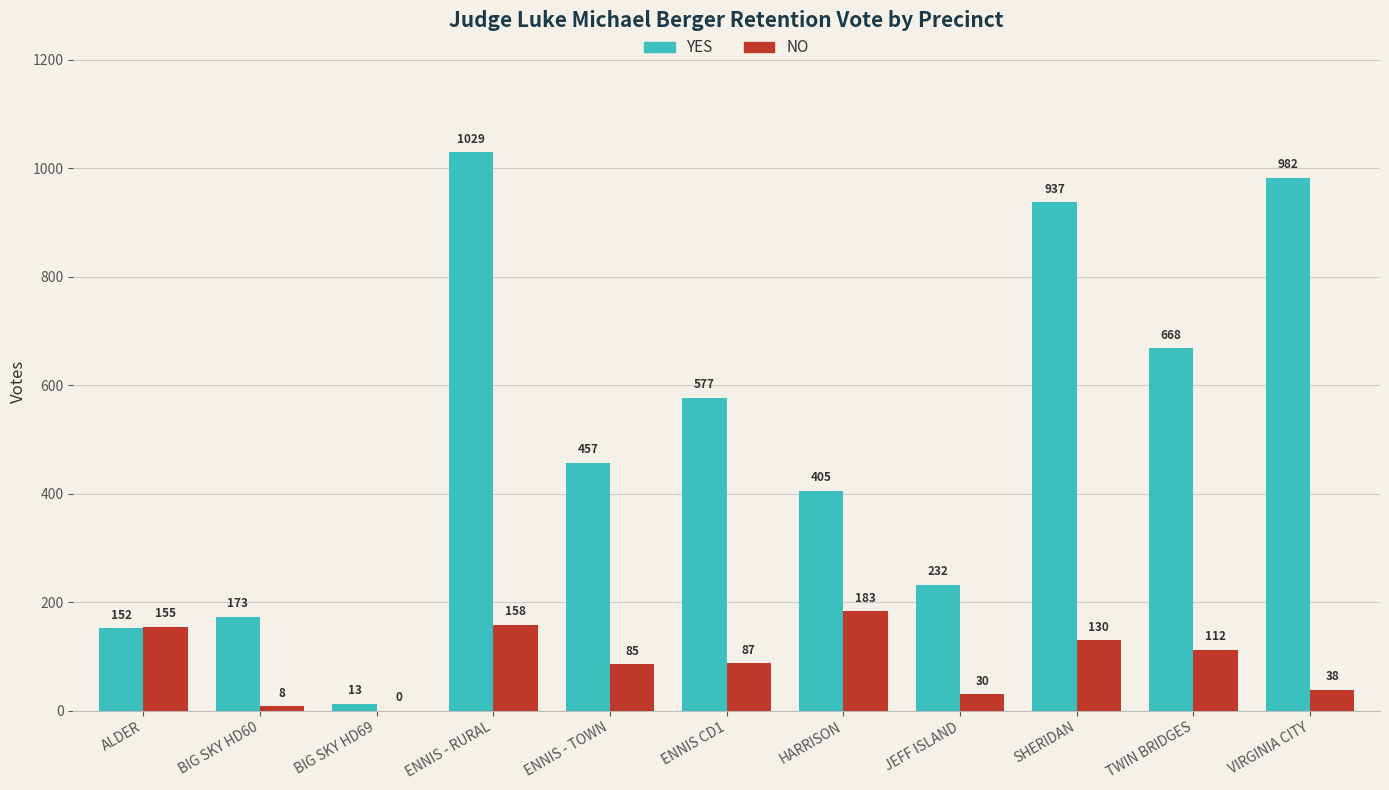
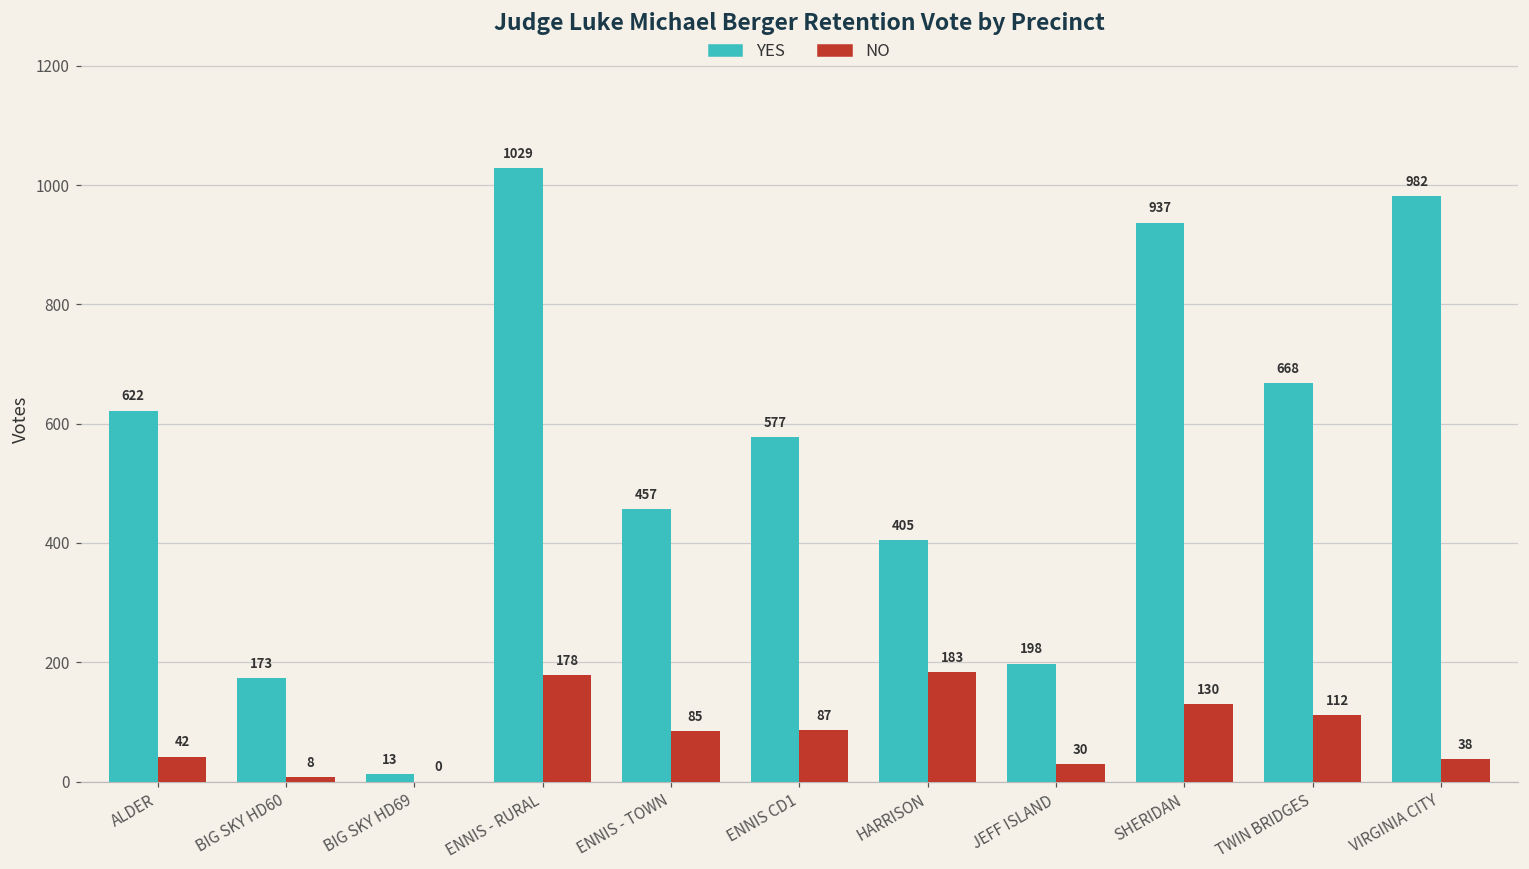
  {
    "YES": {
-     "ALDER": 152,
+     "ALDER": 622,
      "BIG SKY HD60": 173,
      "BIG SKY HD69": 13,
      "ENNIS - RURAL": 1029,
      "ENNIS - TOWN": 457,
      "ENNIS CD1": 577,
      "HARRISON": 405,
-     "JEFF ISLAND": 232,
+     "JEFF ISLAND": 198,
      "SHERIDAN": 937,
      "TWIN BRIDGES": 668,
      "VIRGINIA CITY": 982
    },
    "NO": {
-     "ALDER": 155,
+     "ALDER": 42,
      "BIG SKY HD60": 8,
      "BIG SKY HD69": 0,
-     "ENNIS - RURAL": 158,
+     "ENNIS - RURAL": 178,
      "ENNIS - TOWN": 85,
      "ENNIS CD1": 87,
      "HARRISON": 183,
      "JEFF ISLAND": 30,
      "SHERIDAN": 130,
      "TWIN BRIDGES": 112,
      "VIRGINIA CITY": 38
    }
  }
